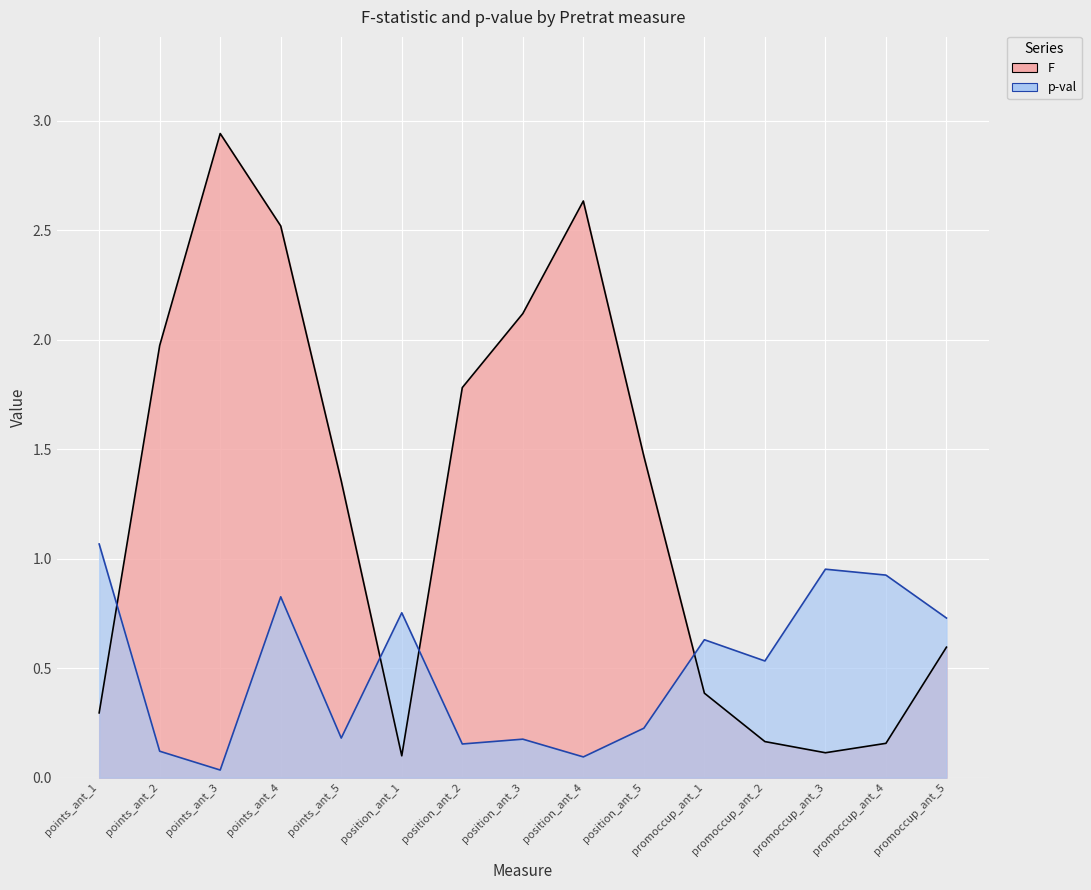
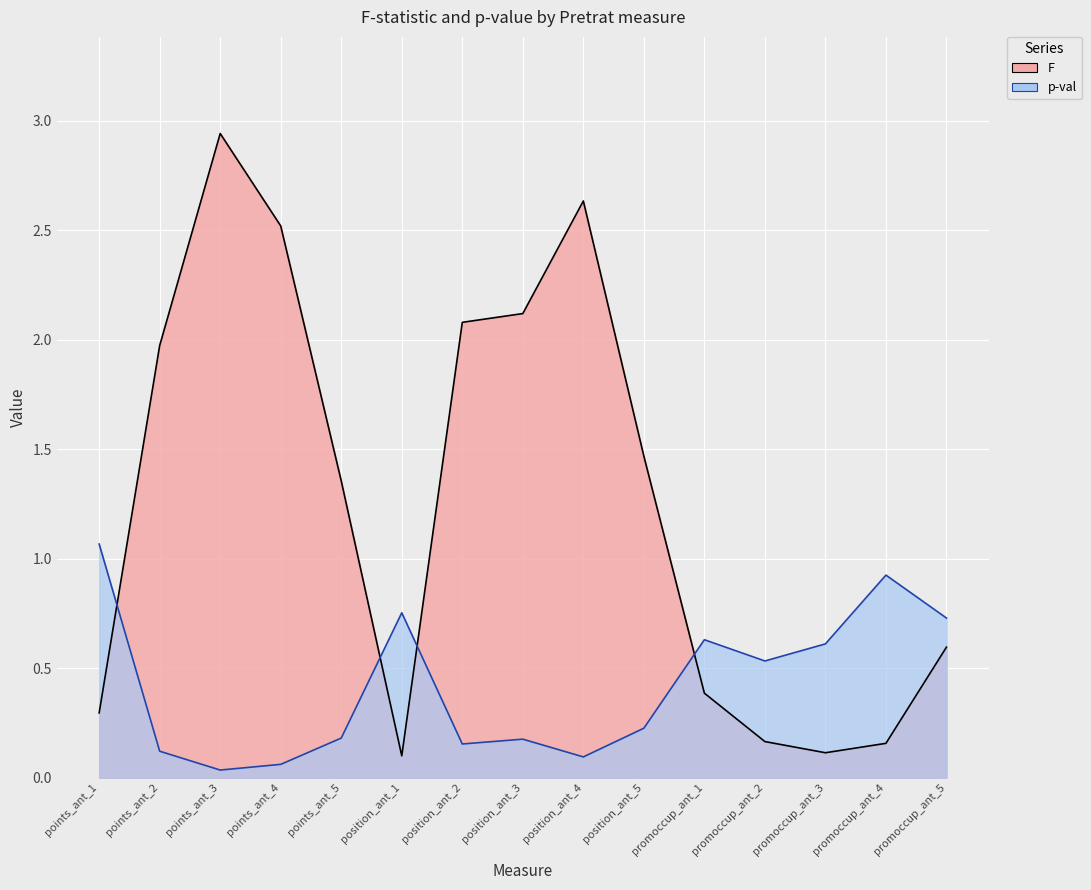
  {
    "F": {
      "points_ant_1": 0.30,
      "points_ant_2": 1.97,
      "points_ant_3": 2.94,
      "points_ant_4": 2.52,
      "points_ant_5": 1.36,
      "position_ant_1": 0.10,
-     "position_ant_2": 1.78,
+     "position_ant_2": 2.08,
      "position_ant_3": 2.12,
      "position_ant_4": 2.63,
      "position_ant_5": 1.47,
      "promoccup_ant_1": 0.39,
      "promoccup_ant_2": 0.17,
      "promoccup_ant_3": 0.11,
      "promoccup_ant_4": 0.16,
      "promoccup_ant_5": 0.60
    },
    "p-val": {
      "points_ant_1": 1.07,
      "points_ant_2": 0.12,
      "points_ant_3": 0.04,
-     "points_ant_4": 0.83,
+     "points_ant_4": 0.06,
      "points_ant_5": 0.18,
      "position_ant_1": 0.75,
      "position_ant_2": 0.15,
      "position_ant_3": 0.18,
      "position_ant_4": 0.10,
      "position_ant_5": 0.23,
      "promoccup_ant_1": 0.63,
      "promoccup_ant_2": 0.53,
-     "promoccup_ant_3": 0.95,
+     "promoccup_ant_3": 0.61,
      "promoccup_ant_4": 0.93,
      "promoccup_ant_5": 0.73
    }
  }
